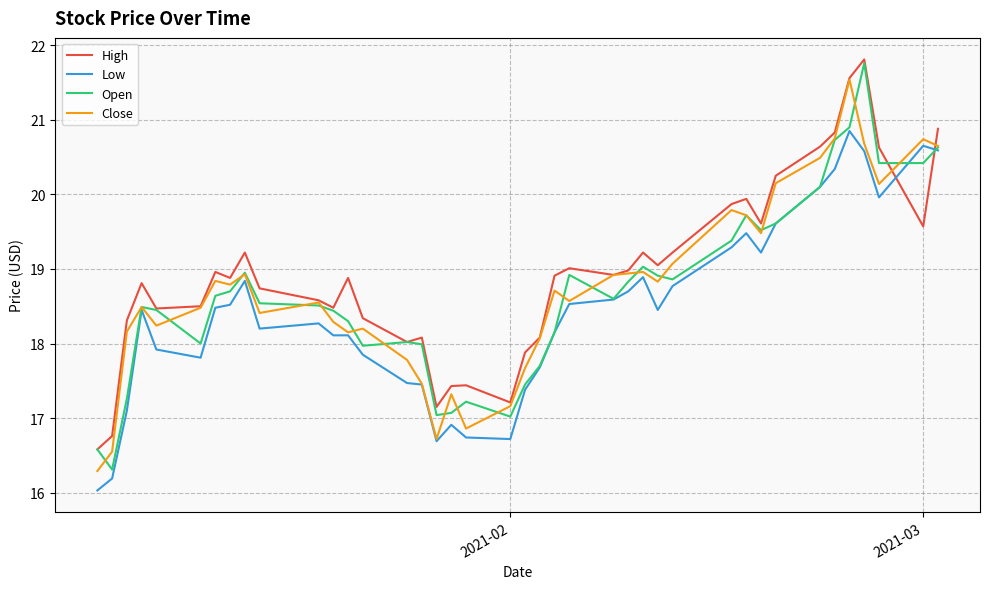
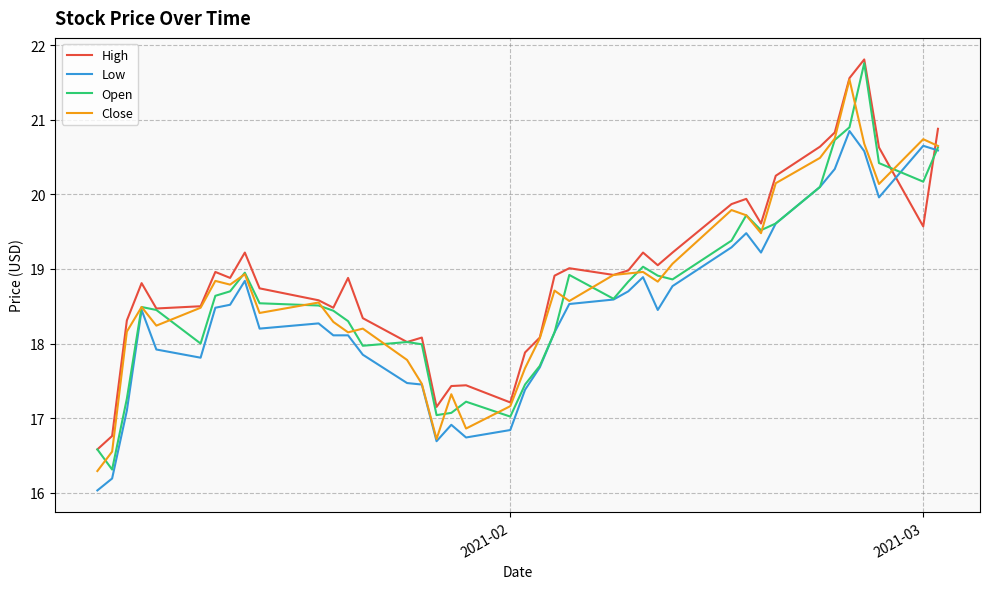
  {
    "High": {
      "2021-02": 17.2,
      "2021-03": 19.6
    },
    "Low": {
-     "2021-02": 16.7,
+     "2021-02": 16.8,
      "2021-03": 20.7
    },
    "Open": {
      "2021-02": 17.0,
-     "2021-03": 20.4
+     "2021-03": 20.2
    },
    "Close": {
      "2021-02": 17.2,
      "2021-03": 20.7
    }
  }
